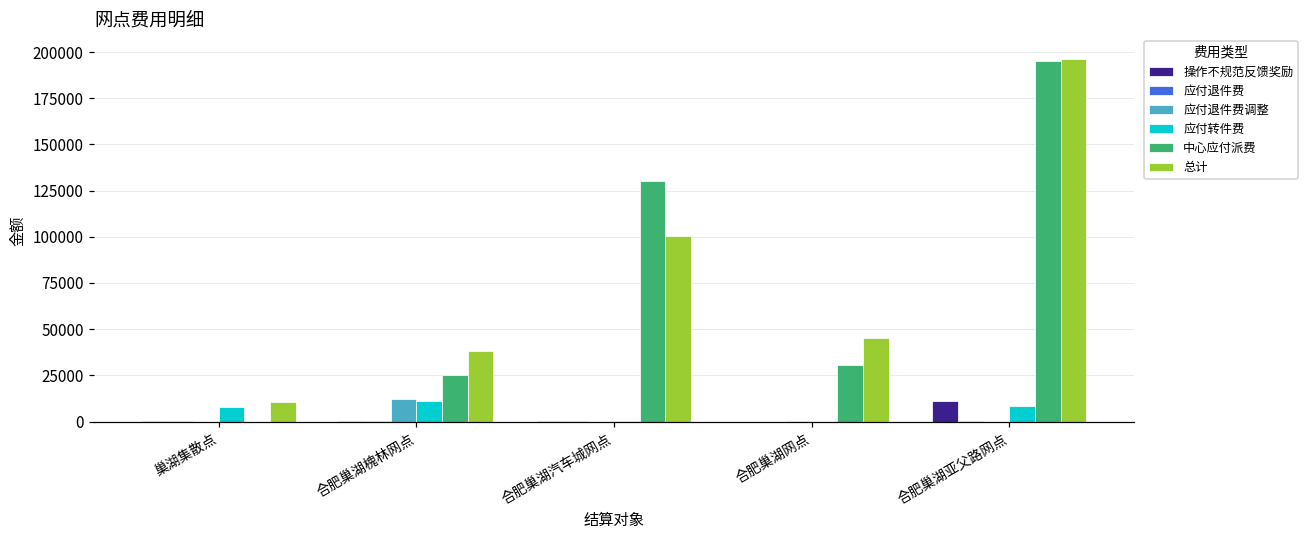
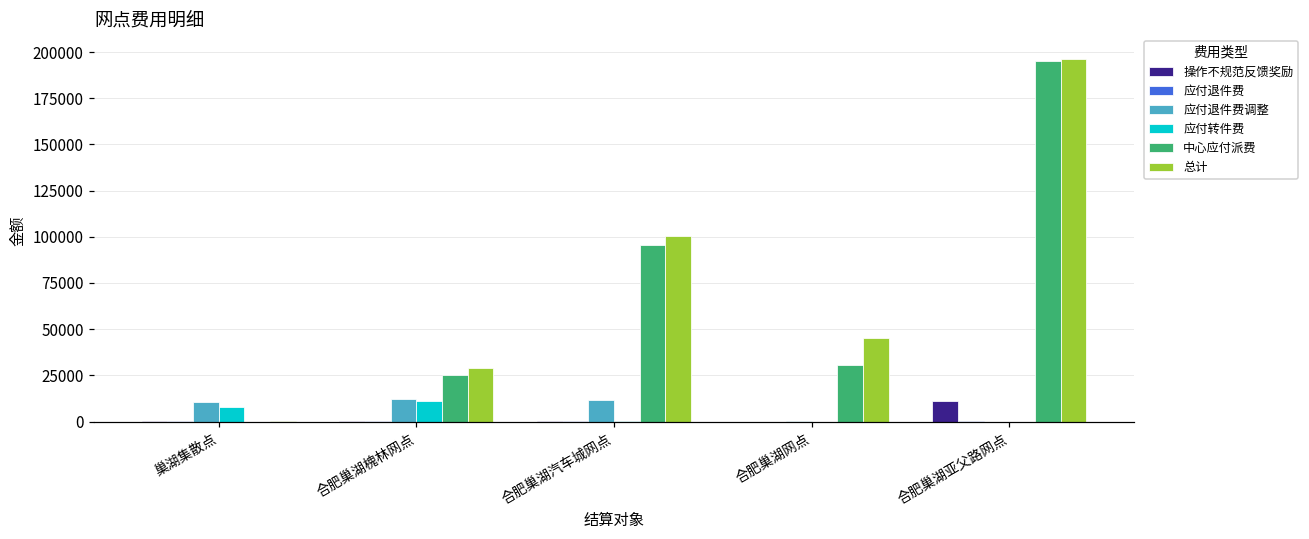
  {
    "操作不规范反馈奖励": {
      "合肥巢湖网点": 0,
      "合肥巢湖亚父路网点": 11000
    },
    "应付退件费": {
      "合肥巢湖网点": 0
    },
    "应付退件费调整": {
-     "巢湖集散点": 0,
+     "巢湖集散点": 10000,
      "合肥巢湖槐林网点": 12000,
-     "合肥巢湖汽车城网点": 0
+     "合肥巢湖汽车城网点": 12000
    },
    "应付转件费": {
      "巢湖集散点": 8000,
      "合肥巢湖槐林网点": 11000,
      "合肥巢湖网点": 0,
-     "合肥巢湖亚父路网点": 8000
+     "合肥巢湖亚父路网点": 0
    },
    "中心应付派费": {
      "巢湖集散点": 0,
      "合肥巢湖槐林网点": 25000,
-     "合肥巢湖汽车城网点": 130000,
+     "合肥巢湖汽车城网点": 96000,
      "合肥巢湖网点": 31000,
      "合肥巢湖亚父路网点": 195000
    },
    "总计": {
-     "巢湖集散点": 11000,
-     "合肥巢湖槐林网点": 38000,
+     "巢湖集散点": 0,
+     "合肥巢湖槐林网点": 29000,
      "合肥巢湖汽车城网点": 100000,
      "合肥巢湖网点": 45000,
      "合肥巢湖亚父路网点": 196000
    }
  }
